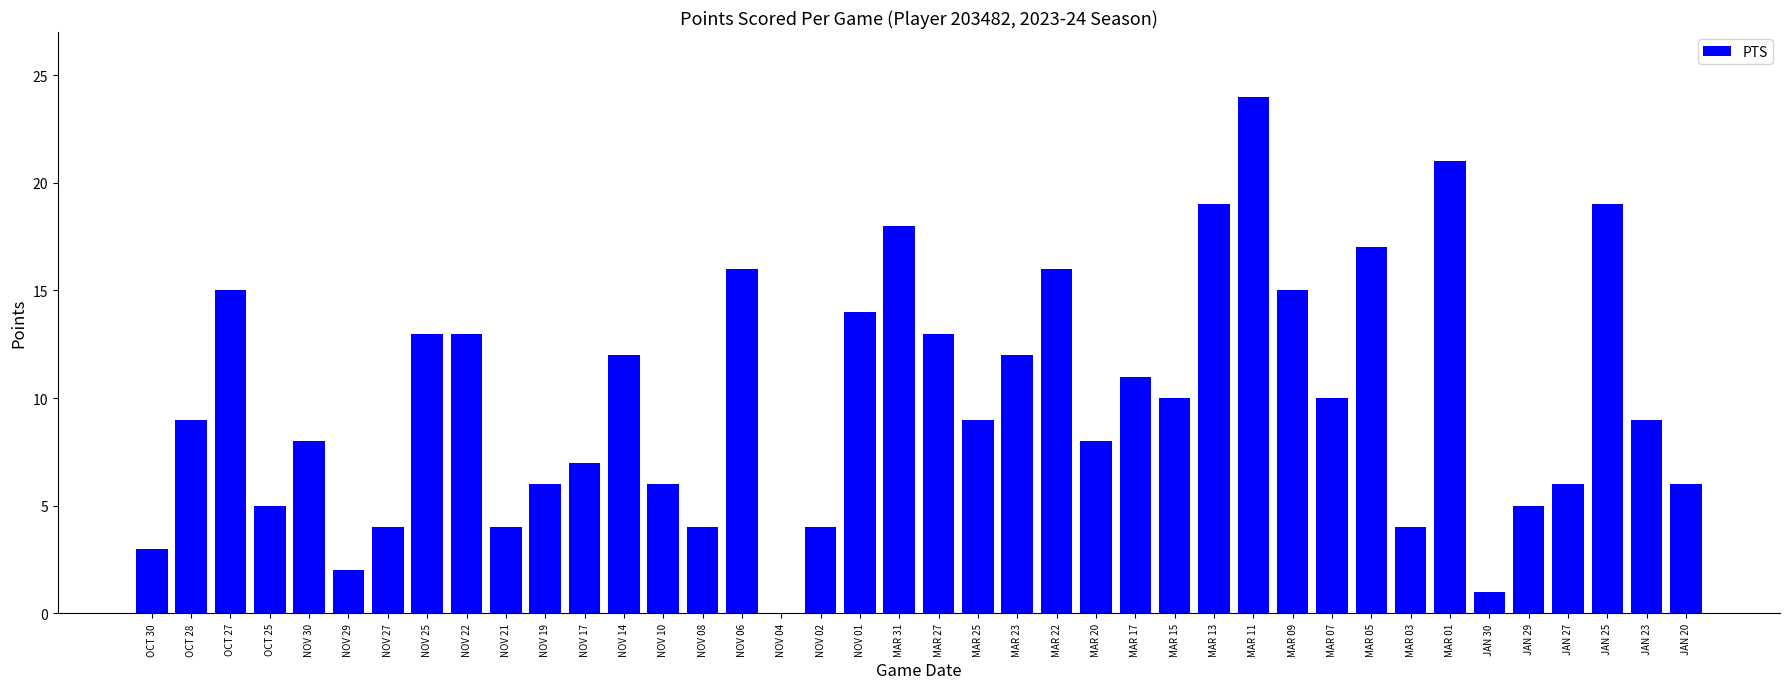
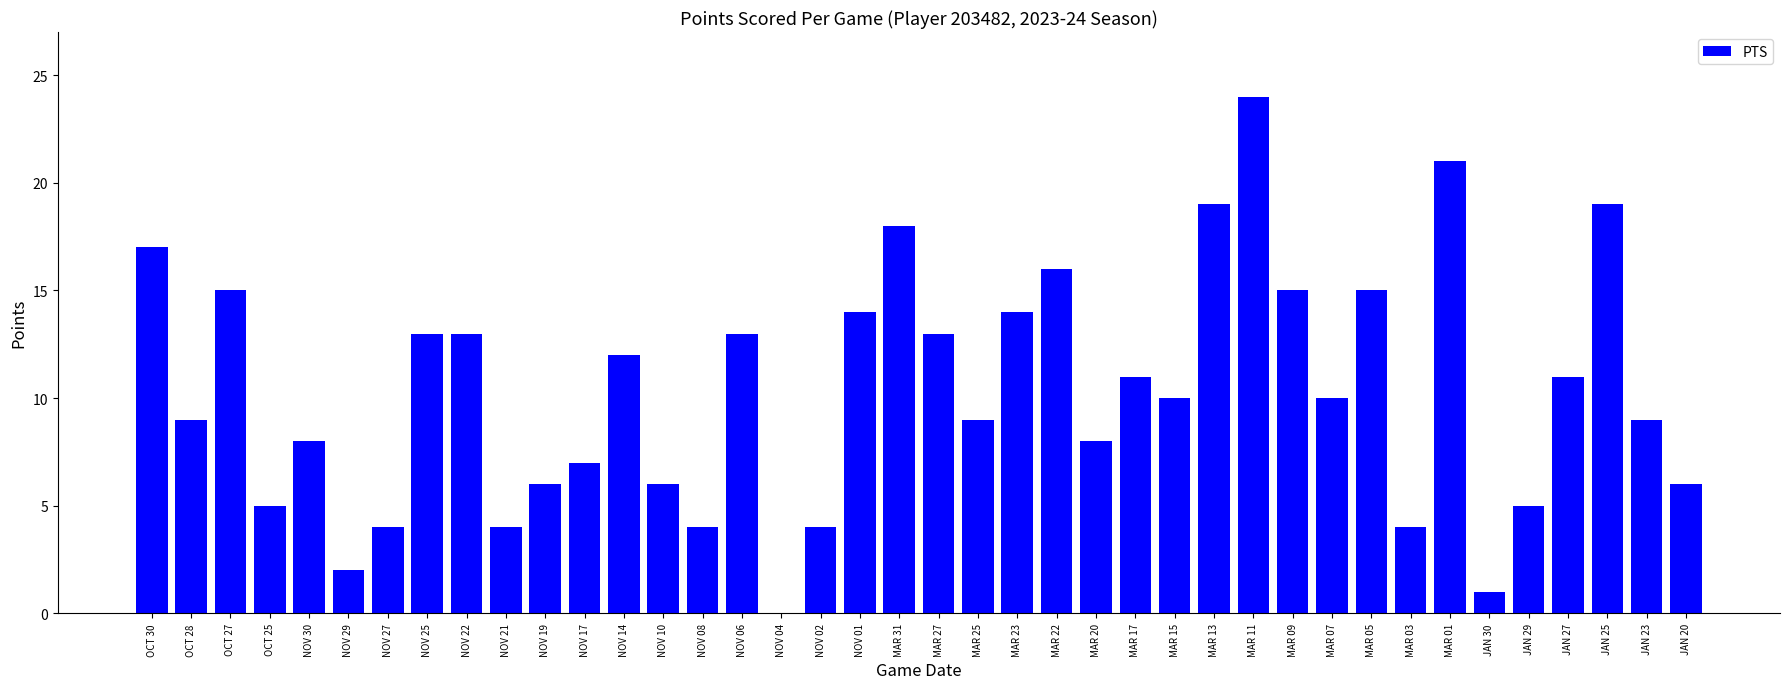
  {
-   "OCT 30": 3,
+   "OCT 30": 17,
    "OCT 28": 9,
    "OCT 27": 15,
    "OCT 25": 5,
    "NOV 30": 8,
    "NOV 29": 2,
    "NOV 27": 4,
    "NOV 25": 13,
    "NOV 22": 13,
    "NOV 21": 4,
    "NOV 19": 6,
    "NOV 17": 7,
    "NOV 14": 12,
    "NOV 10": 6,
    "NOV 08": 4,
-   "NOV 06": 16,
+   "NOV 06": 13,
    "NOV 04": 0,
    "NOV 02": 4,
    "NOV 01": 14,
    "MAR 31": 18,
    "MAR 27": 13,
    "MAR 25": 9,
-   "MAR 23": 12,
+   "MAR 23": 14,
    "MAR 22": 16,
    "MAR 20": 8,
    "MAR 17": 11,
    "MAR 15": 10,
    "MAR 13": 19,
    "MAR 11": 24,
    "MAR 09": 15,
    "MAR 07": 10,
-   "MAR 05": 17,
+   "MAR 05": 15,
    "MAR 03": 4,
    "MAR 01": 21,
    "JAN 30": 1,
    "JAN 29": 5,
-   "JAN 27": 6,
+   "JAN 27": 11,
    "JAN 25": 19,
    "JAN 23": 9,
    "JAN 20": 6
  }
